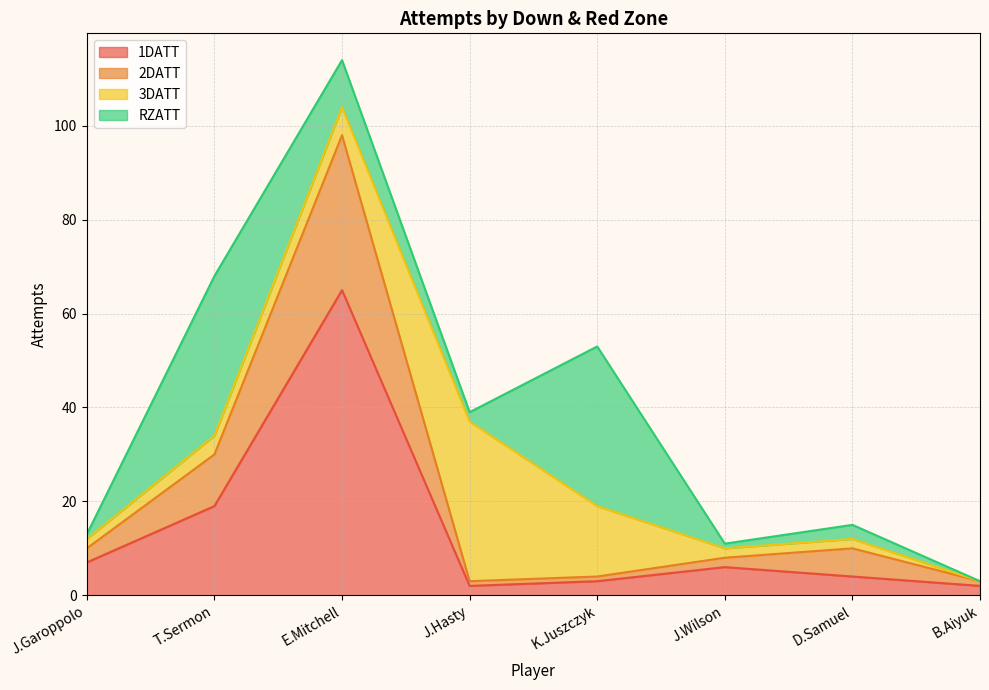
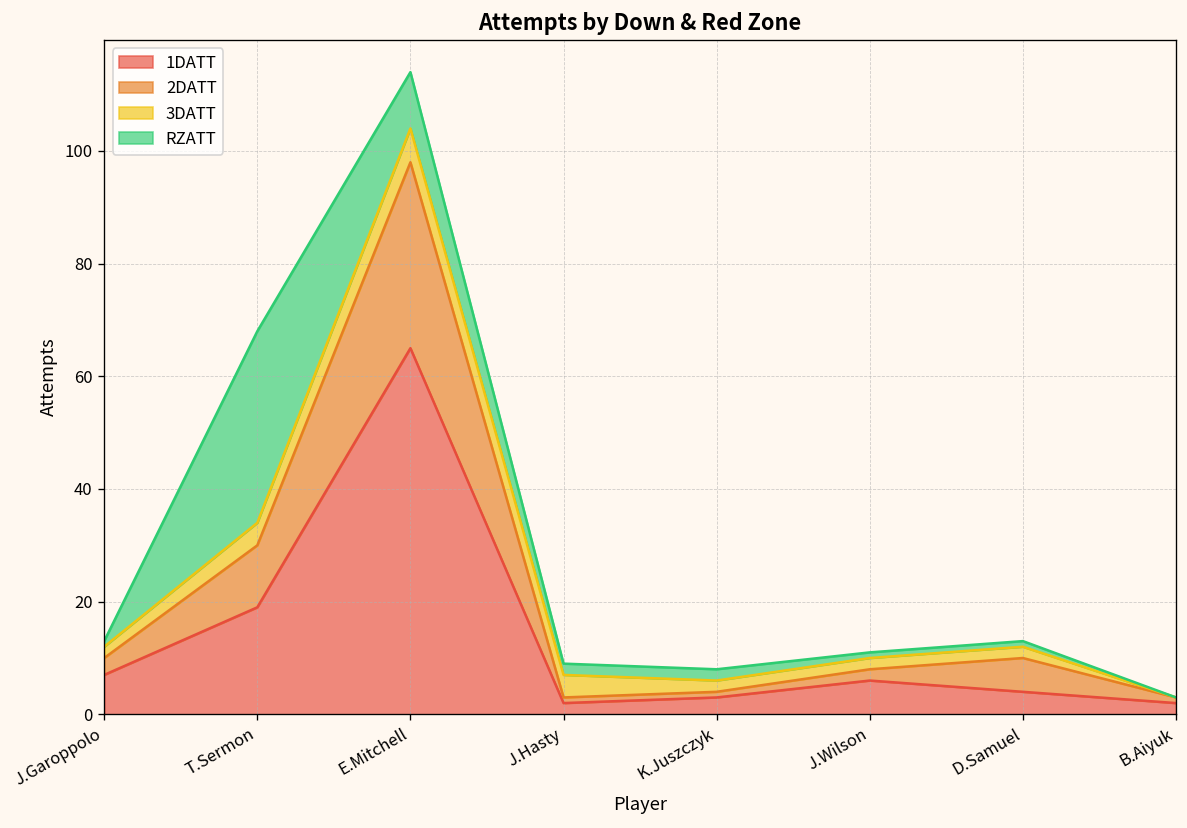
  {
    "3DATT": {
      "J.Garoppolo": 2,
      "T.Sermon": 4,
      "E.Mitchell": 6,
-     "J.Hasty": 34,
-     "K.Juszczyk": 15,
+     "J.Hasty": 4,
+     "K.Juszczyk": 2,
      "J.Wilson": 2,
      "D.Samuel": 2
    },
    "RZATT": {
      "J.Garoppolo": 1,
      "T.Sermon": 34,
      "E.Mitchell": 10,
      "J.Hasty": 2,
-     "K.Juszczyk": 34,
+     "K.Juszczyk": 2,
      "J.Wilson": 1,
-     "D.Samuel": 3
+     "D.Samuel": 1
    }
  }
